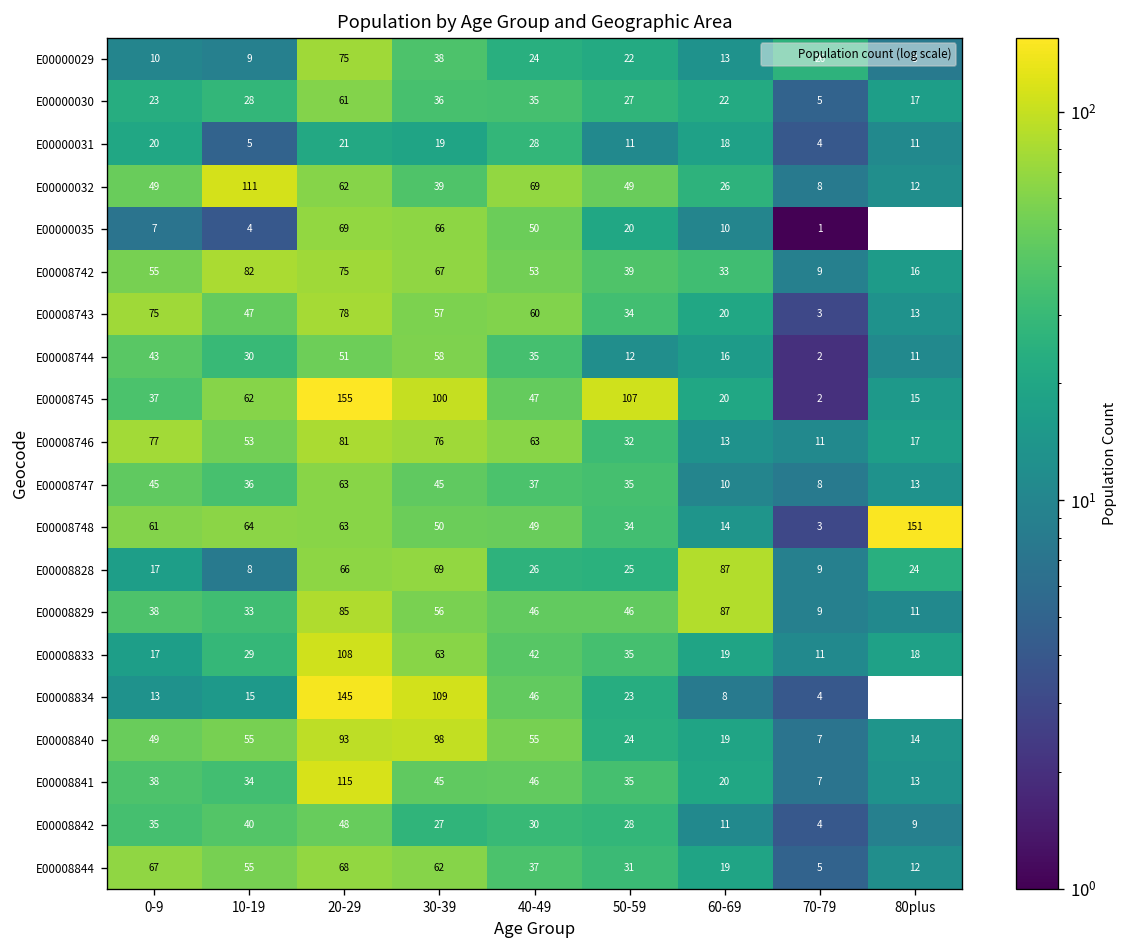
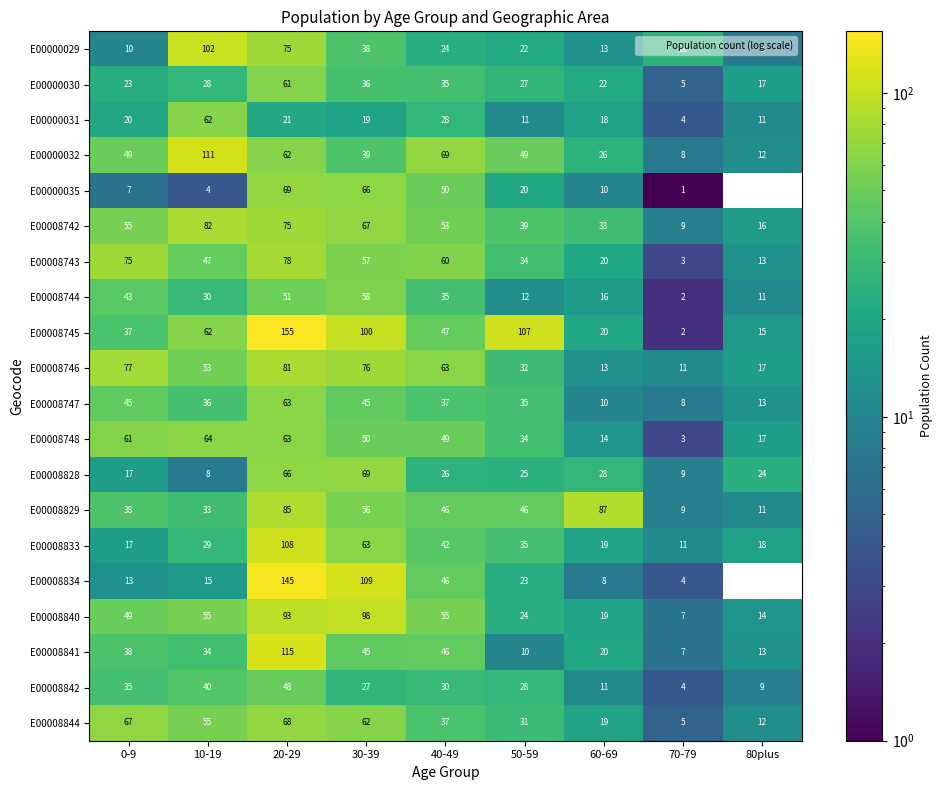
  {
    "E00000029": {
      "0-9": 10,
-     "10-19": 9,
+     "10-19": 102,
      "20-29": 75,
      "30-39": 38,
      "40-49": 24,
      "50-59": 22,
      "60-69": 13
    },
    "E00000030": {
      "0-9": 23,
      "10-19": 28,
      "20-29": 61,
      "30-39": 36,
      "40-49": 35,
      "50-59": 27,
      "60-69": 22,
      "70-79": 5,
      "80plus": 17
    },
    "E00000031": {
      "0-9": 20,
-     "10-19": 5,
+     "10-19": 62,
      "20-29": 21,
      "30-39": 19,
      "40-49": 28,
      "50-59": 11,
      "60-69": 18,
      "70-79": 4,
      "80plus": 11
    },
    "E00000032": {
      "0-9": 49,
      "10-19": 111,
      "20-29": 62,
      "30-39": 39,
      "40-49": 69,
      "50-59": 49,
      "60-69": 26,
      "70-79": 8,
      "80plus": 12
    },
    "E00000035": {
      "0-9": 7,
      "10-19": 4,
      "20-29": 69,
      "30-39": 66,
      "40-49": 50,
      "50-59": 20,
      "60-69": 10,
      "70-79": 1
    },
    "E00008742": {
      "0-9": 55,
      "10-19": 82,
      "20-29": 75,
      "30-39": 67,
      "40-49": 53,
      "50-59": 39,
      "60-69": 33,
      "70-79": 9,
      "80plus": 16
    },
    "E00008743": {
      "0-9": 75,
      "10-19": 47,
      "20-29": 78,
      "30-39": 57,
      "40-49": 60,
      "50-59": 34,
      "60-69": 20,
      "70-79": 3,
      "80plus": 13
    },
    "E00008744": {
      "0-9": 43,
      "10-19": 30,
      "20-29": 51,
      "30-39": 58,
      "40-49": 35,
      "50-59": 12,
      "60-69": 16,
      "70-79": 2,
      "80plus": 11
    },
    "E00008745": {
      "0-9": 37,
      "10-19": 62,
      "20-29": 155,
      "30-39": 100,
      "40-49": 47,
      "50-59": 107,
      "60-69": 20,
      "70-79": 2,
      "80plus": 15
    },
    "E00008746": {
      "0-9": 77,
      "10-19": 53,
      "20-29": 81,
      "30-39": 76,
      "40-49": 63,
      "50-59": 32,
      "60-69": 13,
      "70-79": 11,
      "80plus": 17
    },
    "E00008747": {
      "0-9": 45,
      "10-19": 36,
      "20-29": 63,
      "30-39": 45,
      "40-49": 37,
      "50-59": 35,
      "60-69": 10,
      "70-79": 8,
      "80plus": 13
    },
    "E00008748": {
      "0-9": 61,
      "10-19": 64,
      "20-29": 63,
      "30-39": 50,
      "40-49": 49,
      "50-59": 34,
      "60-69": 14,
      "70-79": 3,
-     "80plus": 151
+     "80plus": 17
    },
    "E00008828": {
      "0-9": 17,
      "10-19": 8,
      "20-29": 66,
      "30-39": 69,
      "40-49": 26,
      "50-59": 25,
-     "60-69": 87,
+     "60-69": 28,
      "70-79": 9,
      "80plus": 24
    },
    "E00008829": {
      "0-9": 38,
      "10-19": 33,
      "20-29": 85,
      "30-39": 56,
      "40-49": 46,
      "50-59": 46,
      "60-69": 87,
      "70-79": 9,
      "80plus": 11
    },
    "E00008833": {
      "0-9": 17,
      "10-19": 29,
      "20-29": 108,
      "30-39": 63,
      "40-49": 42,
      "50-59": 35,
      "60-69": 19,
      "70-79": 11,
      "80plus": 18
    },
    "E00008834": {
      "0-9": 13,
      "10-19": 15,
      "20-29": 145,
      "30-39": 109,
      "40-49": 46,
      "50-59": 23,
      "60-69": 8,
      "70-79": 4
    },
    "E00008840": {
      "0-9": 49,
      "10-19": 55,
      "20-29": 93,
      "30-39": 98,
      "40-49": 55,
      "50-59": 24,
      "60-69": 19,
      "70-79": 7,
      "80plus": 14
    },
    "E00008841": {
      "0-9": 38,
      "10-19": 34,
      "20-29": 115,
      "30-39": 45,
      "40-49": 46,
-     "50-59": 35,
+     "50-59": 10,
      "60-69": 20,
      "70-79": 7,
      "80plus": 13
    },
    "E00008842": {
      "0-9": 35,
      "10-19": 40,
      "20-29": 48,
      "30-39": 27,
      "40-49": 30,
      "50-59": 28,
      "60-69": 11,
      "70-79": 4,
      "80plus": 9
    },
    "E00008844": {
      "0-9": 67,
      "10-19": 55,
      "20-29": 68,
      "30-39": 62,
      "40-49": 37,
      "50-59": 31,
      "60-69": 19,
      "70-79": 5,
      "80plus": 12
    }
  }
